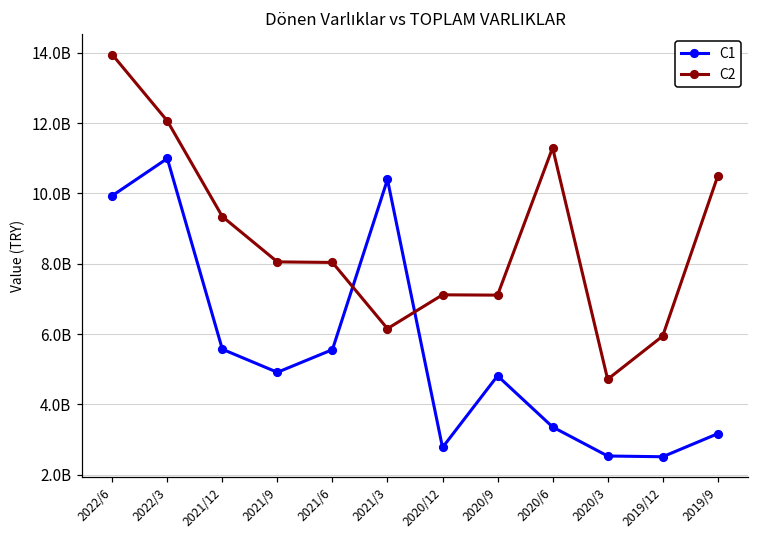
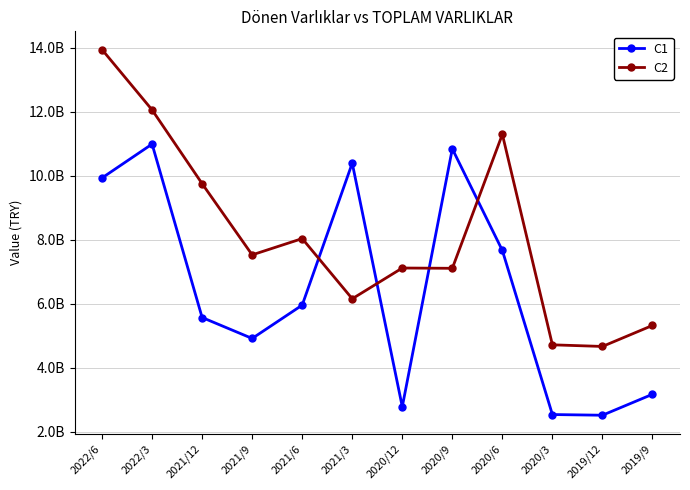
  {
    "C1": {
      "2022/6": 9900000000,
      "2022/3": 11000000000,
      "2021/12": 5600000000,
      "2021/9": 4900000000,
-     "2021/6": 5600000000,
+     "2021/6": 6000000000,
      "2021/3": 10400000000,
      "2020/12": 2800000000,
-     "2020/9": 4800000000,
-     "2020/6": 3400000000,
+     "2020/9": 10800000000,
+     "2020/6": 7700000000,
      "2020/3": 2500000000,
      "2019/12": 2500000000,
      "2019/9": 3200000000
    },
    "C2": {
      "2022/6": 13900000000,
      "2022/3": 12100000000,
-     "2021/12": 9300000000,
-     "2021/9": 8100000000,
+     "2021/12": 9800000000,
+     "2021/9": 7500000000,
      "2021/6": 8000000000,
      "2021/3": 6200000000,
      "2020/12": 7100000000,
      "2020/9": 7100000000,
      "2020/6": 11300000000,
      "2020/3": 4700000000,
-     "2019/12": 5900000000,
-     "2019/9": 10500000000
+     "2019/12": 4700000000,
+     "2019/9": 5300000000
    }
  }
